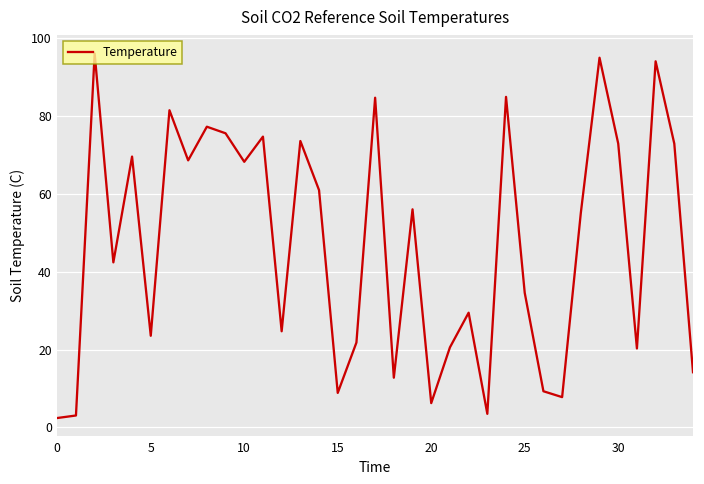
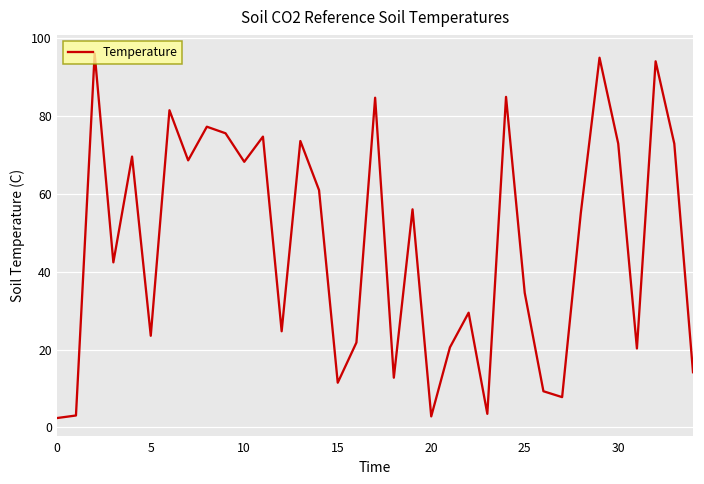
  {
    "0": 2,
    "5": 24,
    "10": 68,
-   "15": 9,
-   "20": 6,
+   "15": 11,
+   "20": 3,
    "25": 35,
    "30": 73
  }
